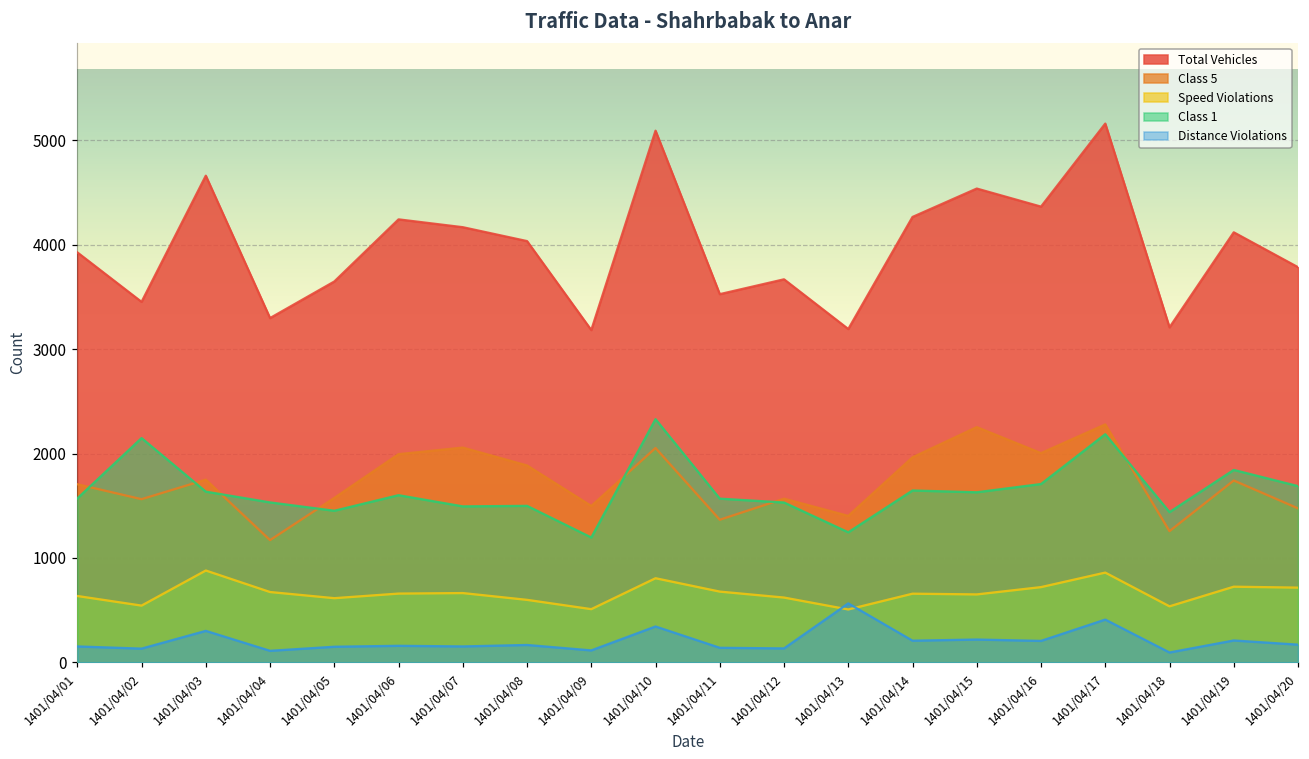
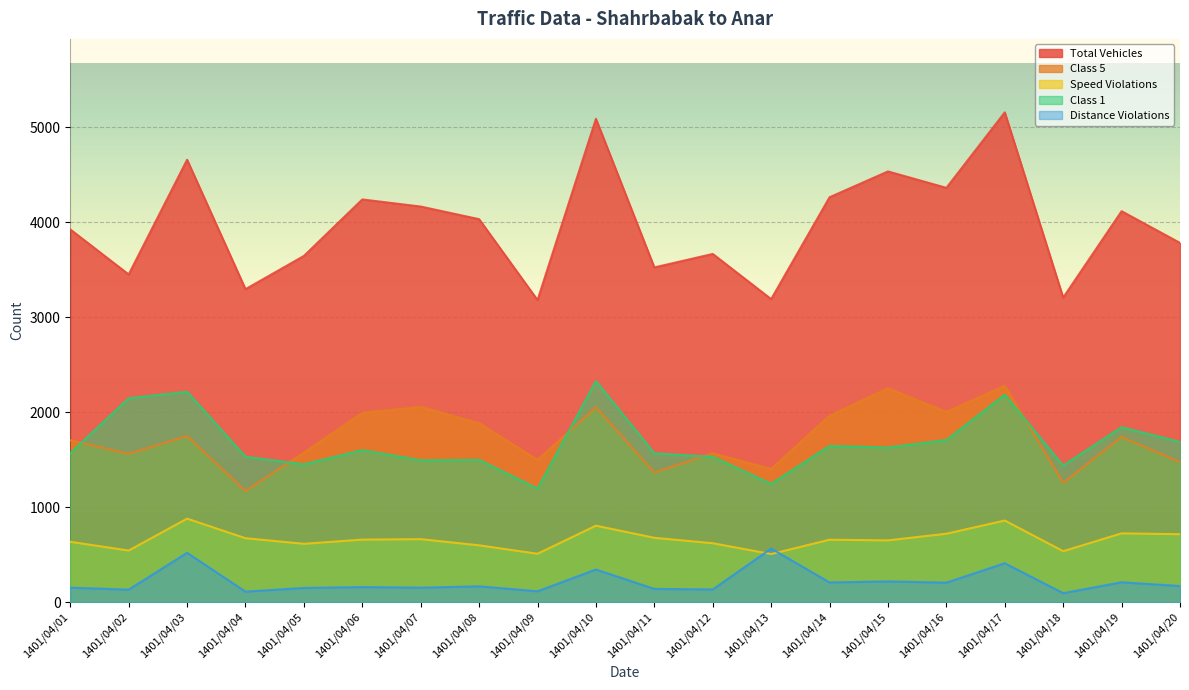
  {
    "Speed Violations": {
      "1401/04/01": 600,
      "1401/04/02": 500,
      "1401/04/03": 900,
      "1401/04/04": 700,
      "1401/04/05": 600,
      "1401/04/06": 700,
      "1401/04/07": 700,
      "1401/04/08": 600,
      "1401/04/09": 500,
      "1401/04/10": 800,
      "1401/04/11": 700,
      "1401/04/12": 600,
      "1401/04/13": 500,
      "1401/04/14": 700,
      "1401/04/15": 700,
      "1401/04/16": 700,
      "1401/04/17": 900,
      "1401/04/18": 500,
      "1401/04/19": 700,
      "1401/04/20": 700
    },
    "Class 1": {
      "1401/04/01": 1600,
      "1401/04/02": 2100,
-     "1401/04/03": 1600,
+     "1401/04/03": 2200,
      "1401/04/04": 1500,
      "1401/04/05": 1500,
      "1401/04/06": 1600,
      "1401/04/07": 1500,
      "1401/04/08": 1500,
      "1401/04/09": 1200,
      "1401/04/10": 2300,
      "1401/04/11": 1600,
      "1401/04/12": 1500,
      "1401/04/13": 1200,
      "1401/04/14": 1600,
      "1401/04/15": 1600,
      "1401/04/16": 1700,
      "1401/04/17": 2200,
      "1401/04/18": 1400,
      "1401/04/19": 1800,
      "1401/04/20": 1700
    },
    "Distance Violations": {
      "1401/04/01": 200,
      "1401/04/02": 100,
-     "1401/04/03": 300,
+     "1401/04/03": 500,
      "1401/04/04": 100,
      "1401/04/05": 200,
      "1401/04/06": 200,
      "1401/04/07": 200,
      "1401/04/08": 200,
      "1401/04/09": 100,
      "1401/04/10": 300,
      "1401/04/11": 100,
      "1401/04/12": 100,
      "1401/04/13": 600,
      "1401/04/14": 200,
      "1401/04/15": 200,
      "1401/04/16": 200,
      "1401/04/17": 400,
      "1401/04/18": 100,
      "1401/04/19": 200,
      "1401/04/20": 200
    }
  }
